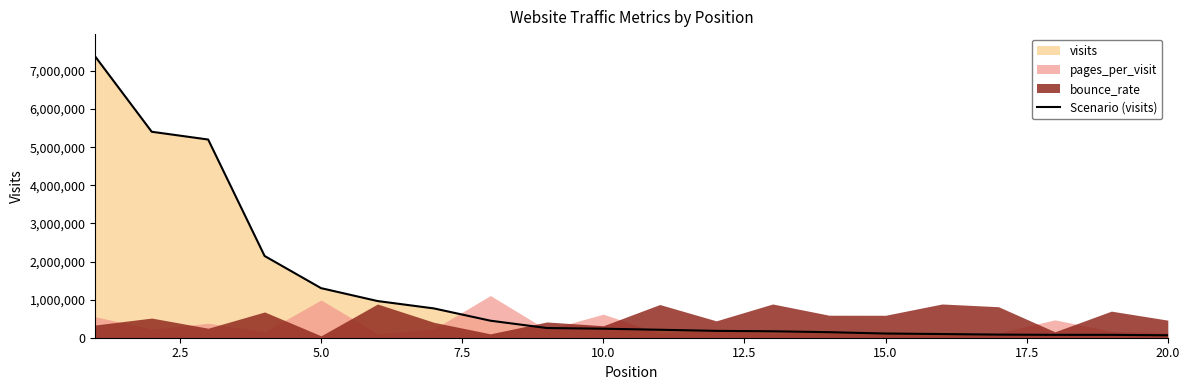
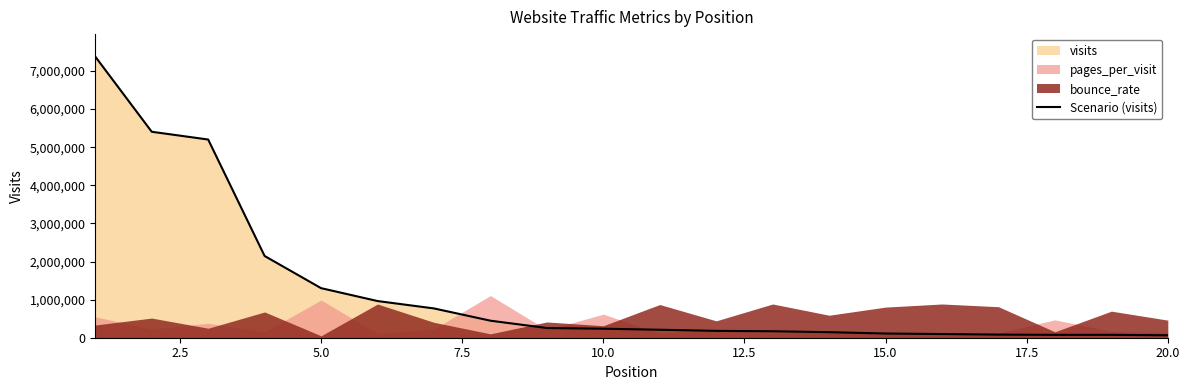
  {
    "bounce_rate": {
      "10.0": "300,000",
-     "15.0": "600,000",
+     "15.0": "800,000",
      "20.0": "500,000"
    }
  }
